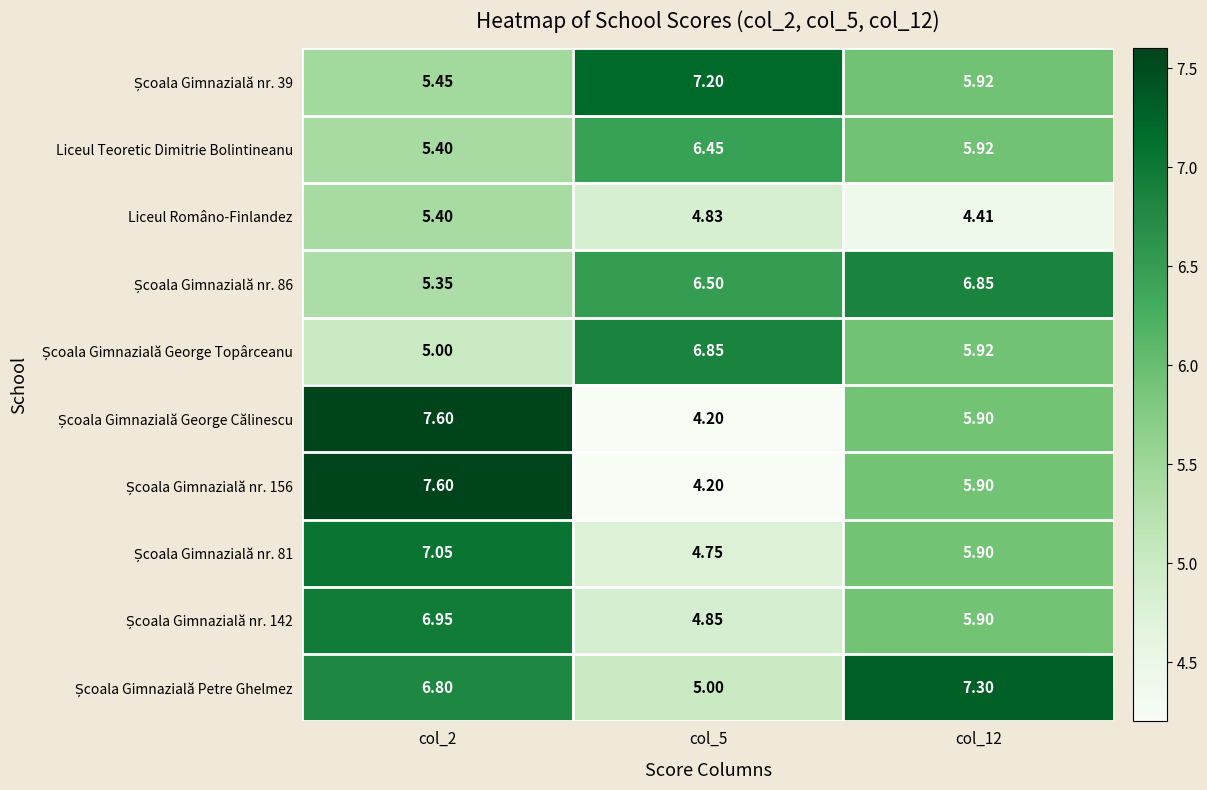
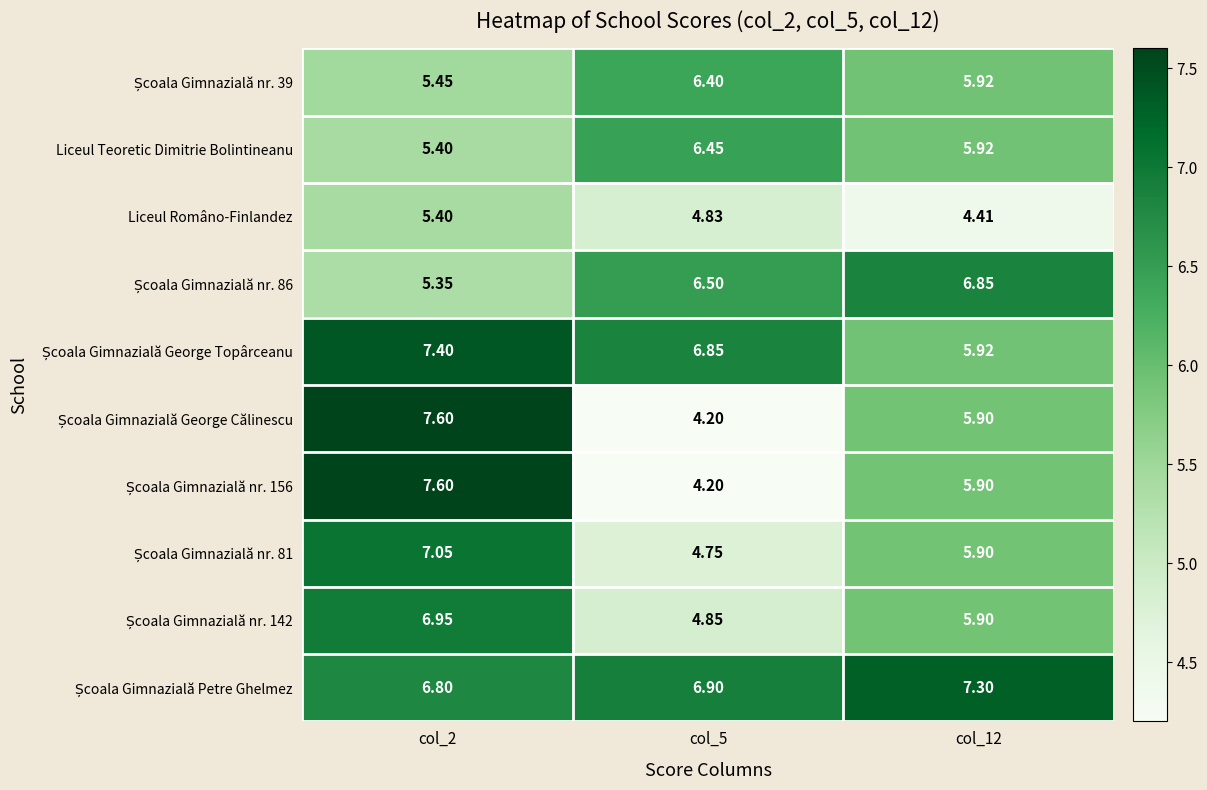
  {
    "Școala Gimnazială nr. 39": {
      "col_2": 5.45,
-     "col_5": 7.20,
+     "col_5": 6.40,
      "col_12": 5.92
    },
    "Liceul Teoretic Dimitrie Bolintineanu": {
      "col_2": 5.40,
      "col_5": 6.45,
      "col_12": 5.92
    },
    "Liceul Româno-Finlandez": {
      "col_2": 5.40,
      "col_5": 4.83,
      "col_12": 4.41
    },
    "Școala Gimnazială nr. 86": {
      "col_2": 5.35,
      "col_5": 6.50,
      "col_12": 6.85
    },
    "Școala Gimnazială George Topârceanu": {
-     "col_2": 5.00,
+     "col_2": 7.40,
      "col_5": 6.85,
      "col_12": 5.92
    },
    "Școala Gimnazială George Călinescu": {
      "col_2": 7.60,
      "col_5": 4.20,
      "col_12": 5.90
    },
    "Școala Gimnazială nr. 156": {
      "col_2": 7.60,
      "col_5": 4.20,
      "col_12": 5.90
    },
    "Școala Gimnazială nr. 81": {
      "col_2": 7.05,
      "col_5": 4.75,
      "col_12": 5.90
    },
    "Școala Gimnazială nr. 142": {
      "col_2": 6.95,
      "col_5": 4.85,
      "col_12": 5.90
    },
    "Școala Gimnazială Petre Ghelmez": {
      "col_2": 6.80,
-     "col_5": 5.00,
+     "col_5": 6.90,
      "col_12": 7.30
    }
  }
